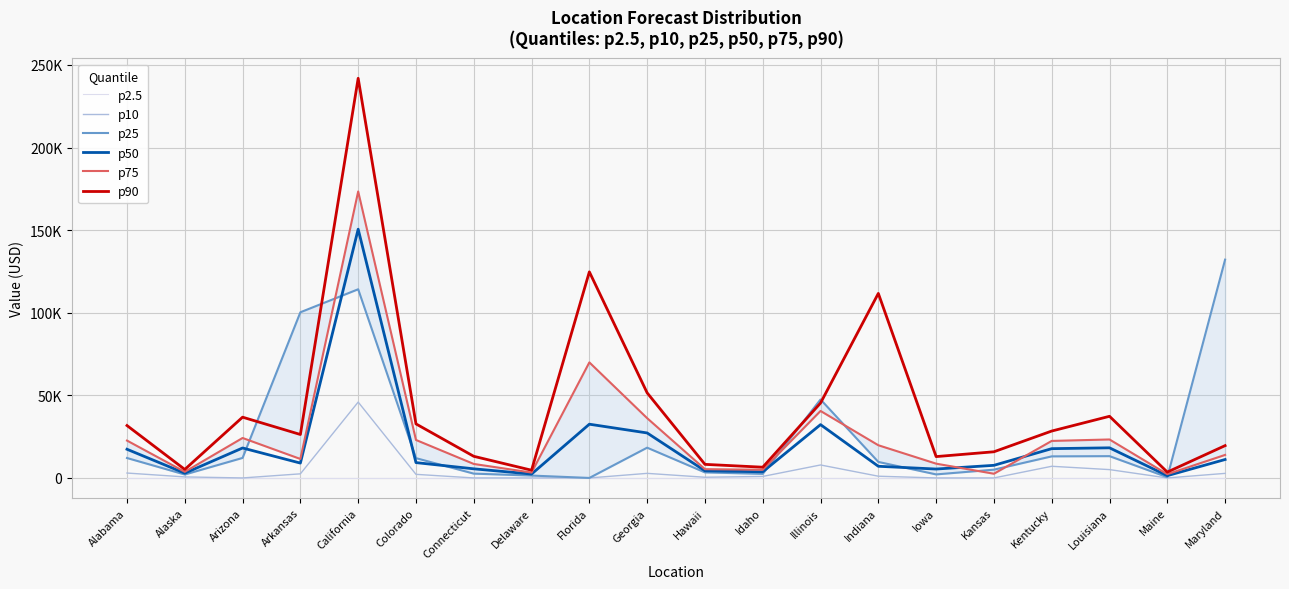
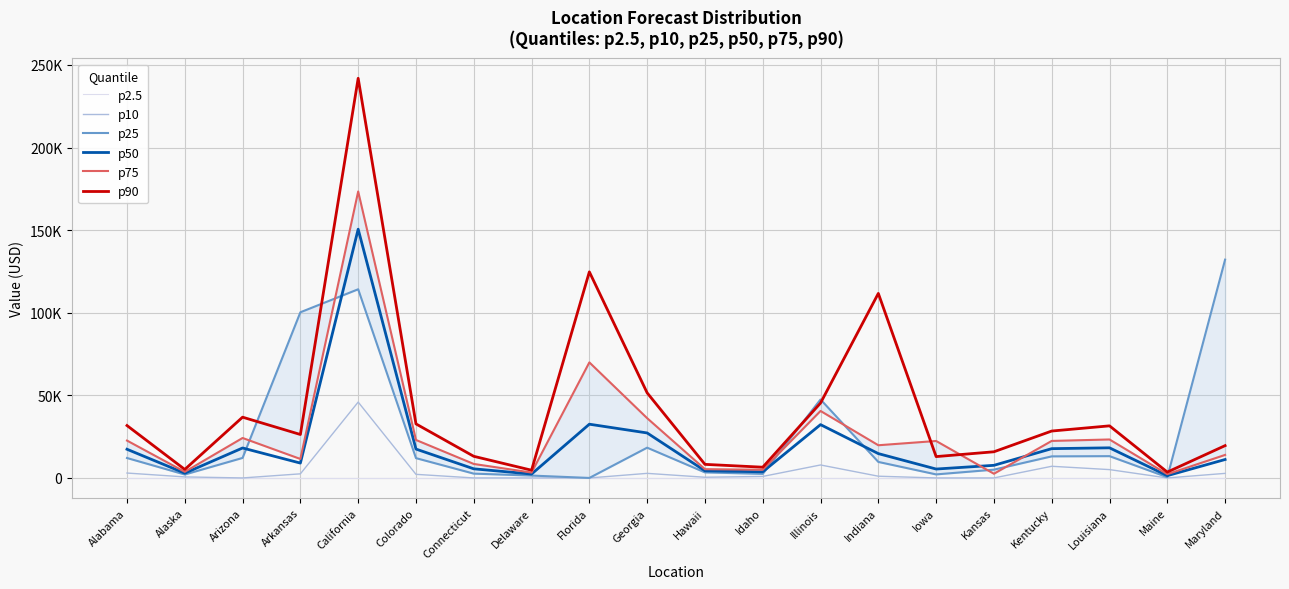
  {
    "p25": {
      "Alabama": 12000,
      "Arizona": 12000,
      "California": 114000,
      "Colorado": 12000,
      "Connecticut": 3000,
      "Georgia": 18000,
      "Indiana": 10000,
      "Iowa": 2000,
      "Kentucky": 13000,
      "Louisiana": 13000
    },
    "p50": {
      "Alabama": 17000,
      "Arizona": 18000,
      "Arkansas": 9000,
      "California": 151000,
-     "Colorado": 9000,
+     "Colorado": 17000,
      "Connecticut": 6000,
      "Florida": 33000,
      "Georgia": 27000,
      "Illinois": 32000,
-     "Indiana": 7000,
+     "Indiana": 15000,
      "Iowa": 5000,
      "Kansas": 8000,
      "Kentucky": 18000,
      "Louisiana": 18000,
      "Maryland": 11000
    },
    "p75": {
      "Arkansas": 11000,
      "Illinois": 41000,
-     "Iowa": 9000,
+     "Iowa": 22000,
      "Kansas": 3000,
      "Maryland": 14000
    },
    "p90": {
      "Alabama": 32000,
      "Arizona": 37000,
      "Arkansas": 26000,
      "California": 242000,
      "Colorado": 33000,
      "Connecticut": 13000,
      "Florida": 125000,
      "Georgia": 52000,
      "Hawaii": 8000,
      "Idaho": 7000,
      "Illinois": 45000,
      "Indiana": 112000,
      "Iowa": 13000,
      "Kansas": 16000,
      "Kentucky": 28000,
-     "Louisiana": 37000,
+     "Louisiana": 32000,
      "Maryland": 20000
    }
  }
